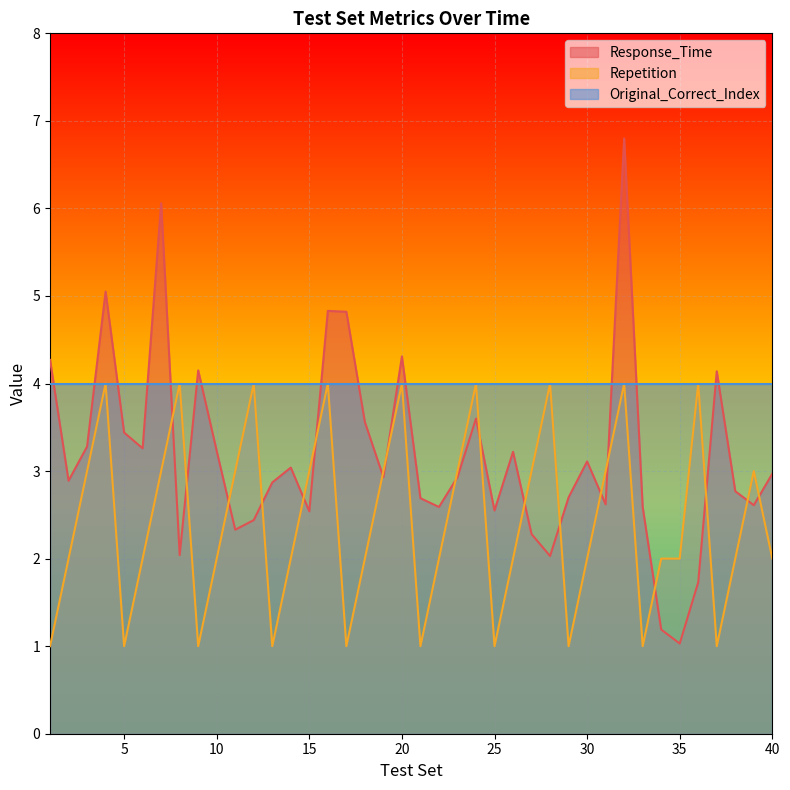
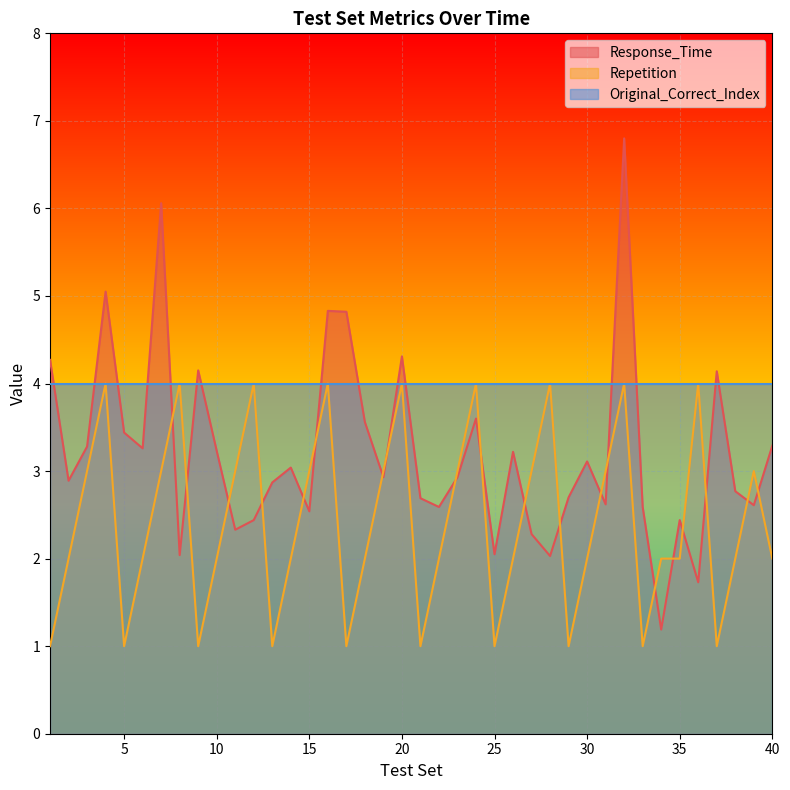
  {
    "Response_Time": {
      "5": 3.4,
      "10": 3.2,
      "15": 2.5,
      "20": 4.3,
-     "25": 2.6,
+     "25": 2.1,
      "30": 3.1,
-     "35": 1.0,
-     "40": 3.0
+     "35": 2.4,
+     "40": 3.3
    },
    "Repetition": {
      "5": 1.0,
      "10": 2.0,
      "15": 3.0,
      "25": 1.0,
      "30": 2.0,
      "35": 2.0,
      "40": 2.0
    },
    "Original_Correct_Index": {
      "5": 4.0,
      "10": 4.0,
      "15": 4.0,
      "25": 4.0,
      "30": 4.0,
      "35": 4.0,
      "40": 4.0
    }
  }
